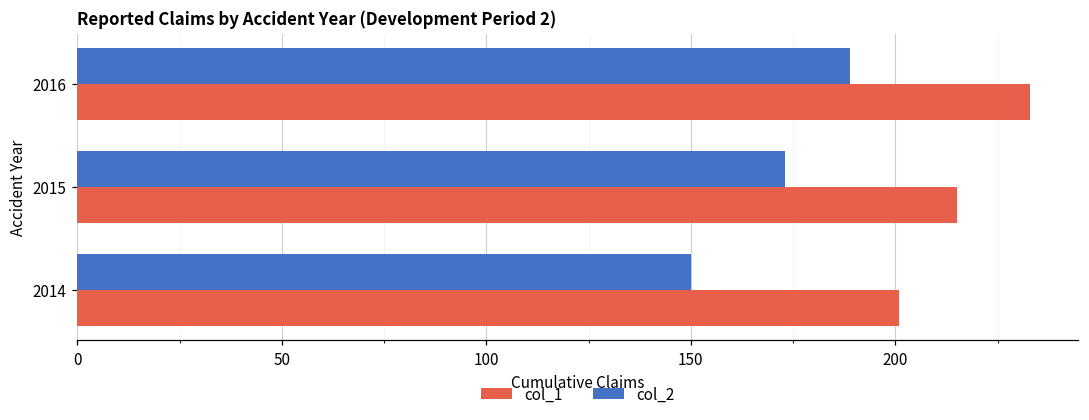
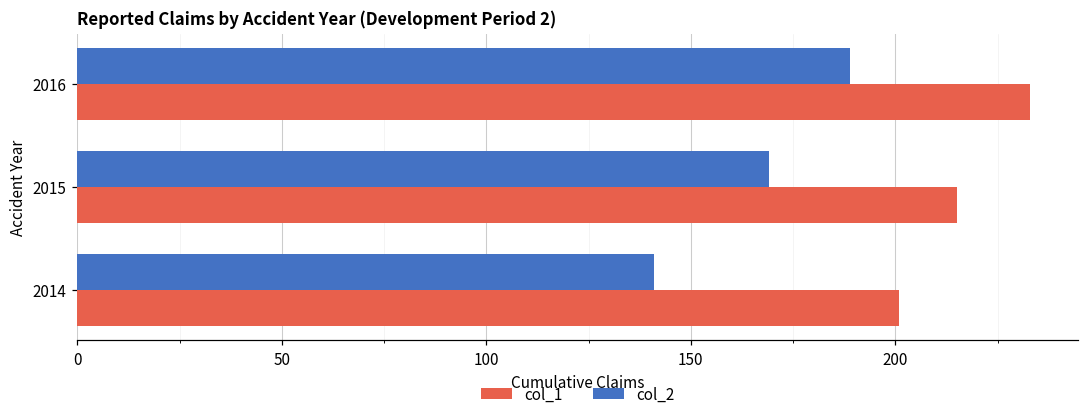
  {
    "col_1": {
      "2016": 233,
      "2015": 215,
      "2014": 201
    },
    "col_2": {
      "2016": 189,
-     "2015": 173,
-     "2014": 150
+     "2015": 169,
+     "2014": 141
    }
  }
